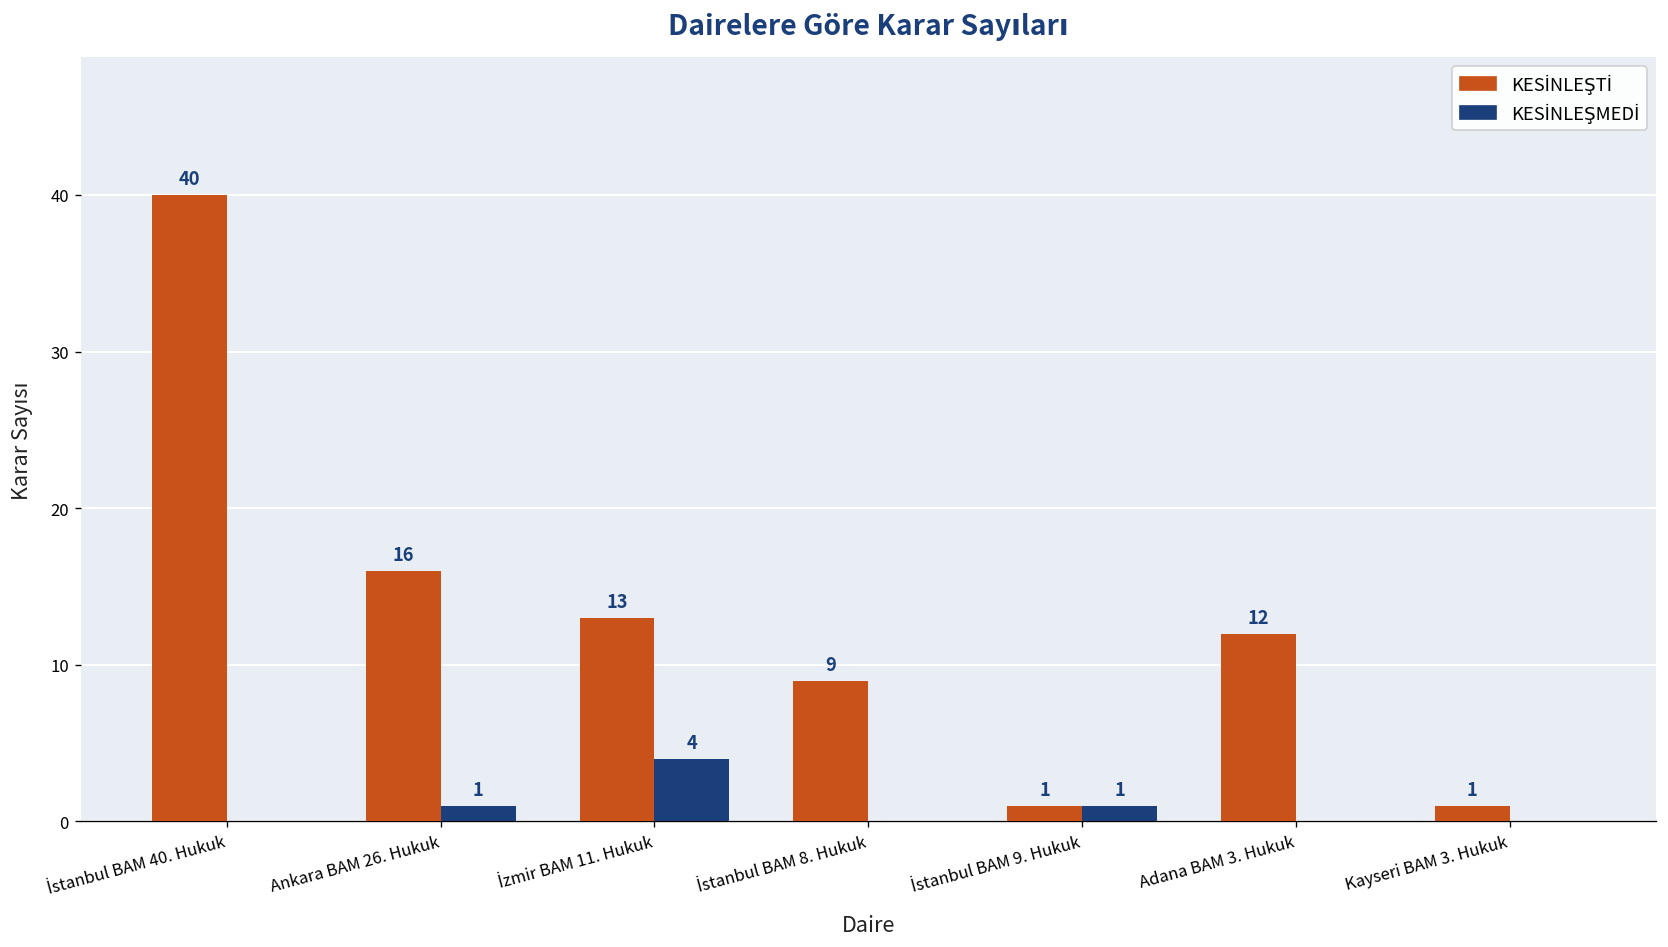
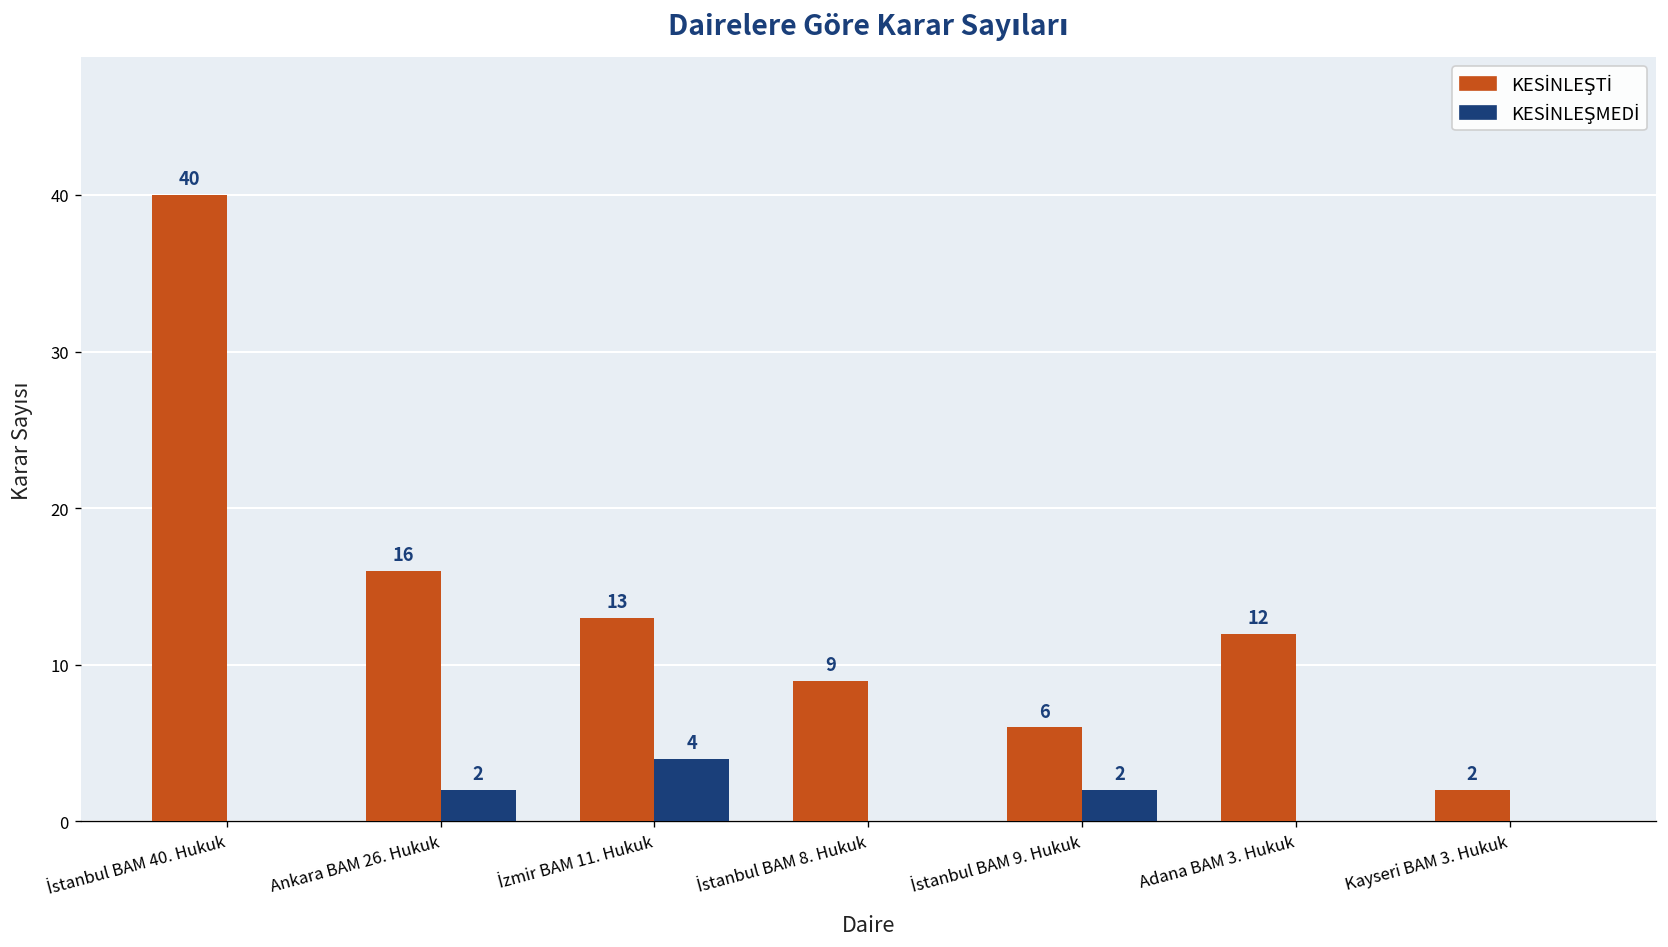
  {
    "KESİNLEŞTİ": {
      "İstanbul BAM 40. Hukuk": 40,
      "Ankara BAM 26. Hukuk": 16,
      "İzmir BAM 11. Hukuk": 13,
      "İstanbul BAM 8. Hukuk": 9,
-     "İstanbul BAM 9. Hukuk": 1,
+     "İstanbul BAM 9. Hukuk": 6,
      "Adana BAM 3. Hukuk": 12,
-     "Kayseri BAM 3. Hukuk": 1
+     "Kayseri BAM 3. Hukuk": 2
    },
    "KESİNLEŞMEDİ": {
-     "Ankara BAM 26. Hukuk": 1,
+     "Ankara BAM 26. Hukuk": 2,
      "İzmir BAM 11. Hukuk": 4,
-     "İstanbul BAM 9. Hukuk": 1
+     "İstanbul BAM 9. Hukuk": 2
    }
  }
